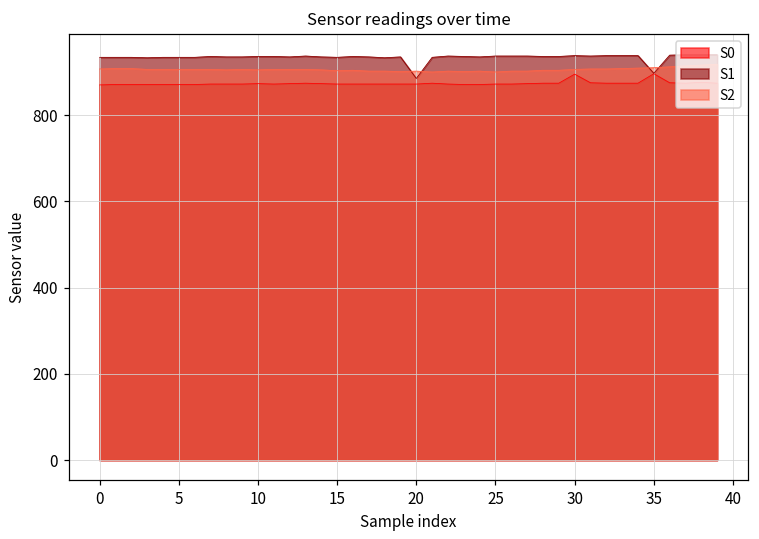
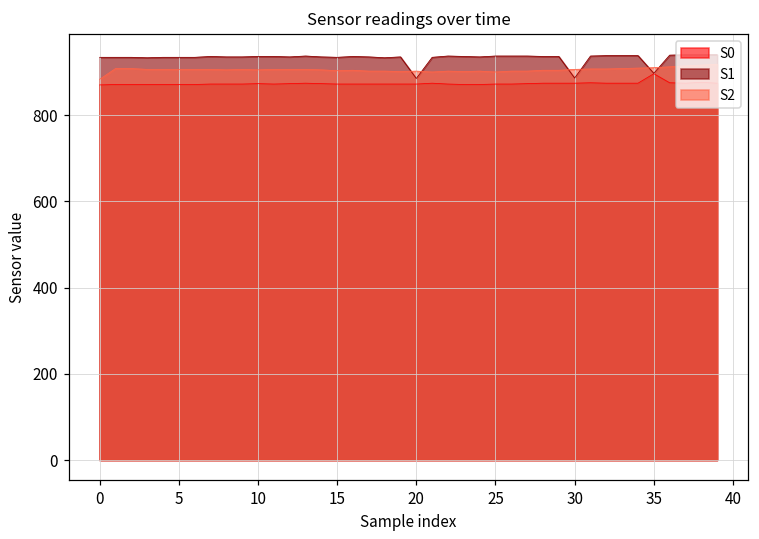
  {
    "S0": {
      "0": 870,
      "5": 870,
      "10": 870,
      "15": 870,
      "20": 870,
      "25": 870,
-     "30": 900
+     "30": 870
    },
    "S1": {
      "0": 930,
      "5": 930,
      "10": 940,
      "15": 930,
      "20": 890,
      "25": 940,
-     "30": 940
+     "30": 890
    },
    "S2": {
-     "0": 910,
+     "0": 880,
      "5": 910,
      "10": 910,
      "15": 900,
      "20": 900,
      "25": 900,
      "30": 910,
      "35": 910
    }
  }
